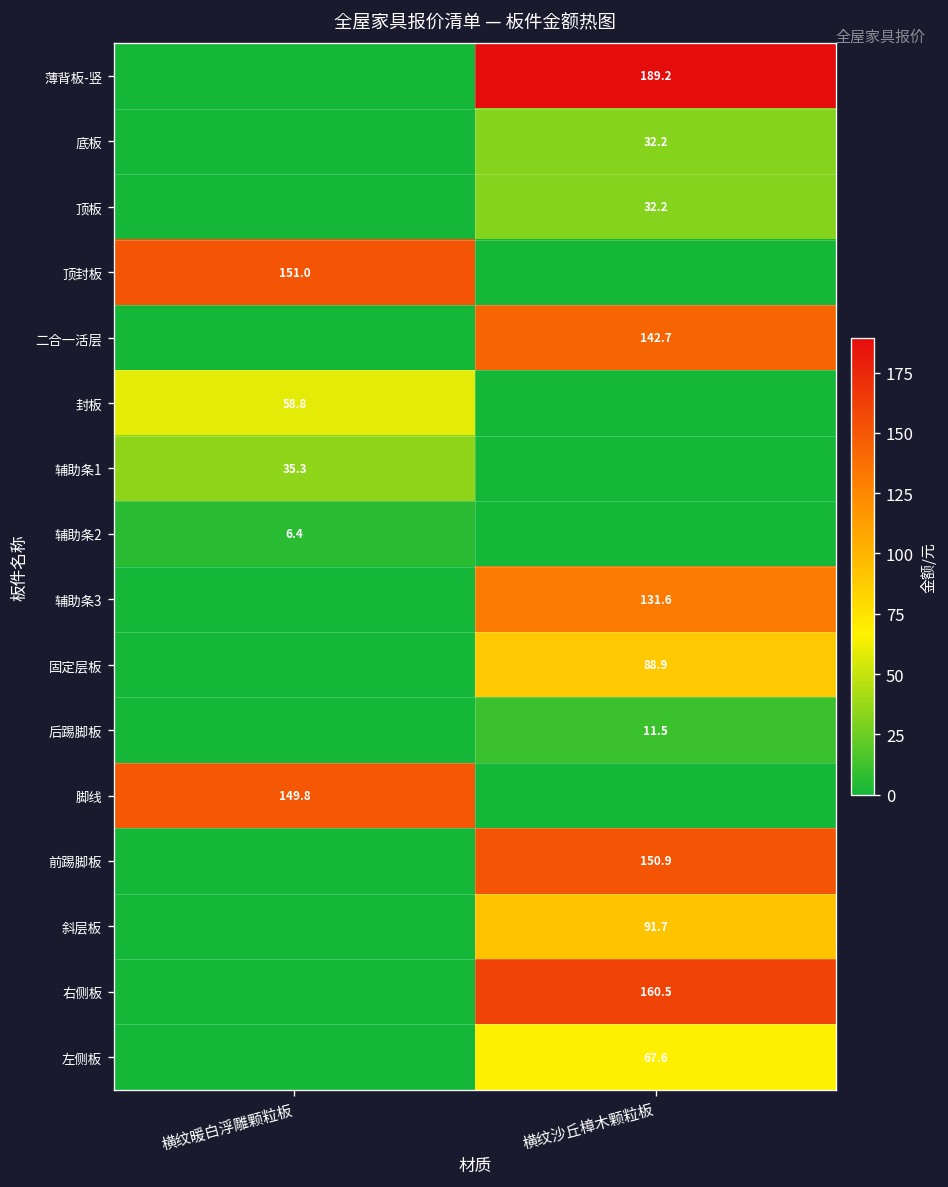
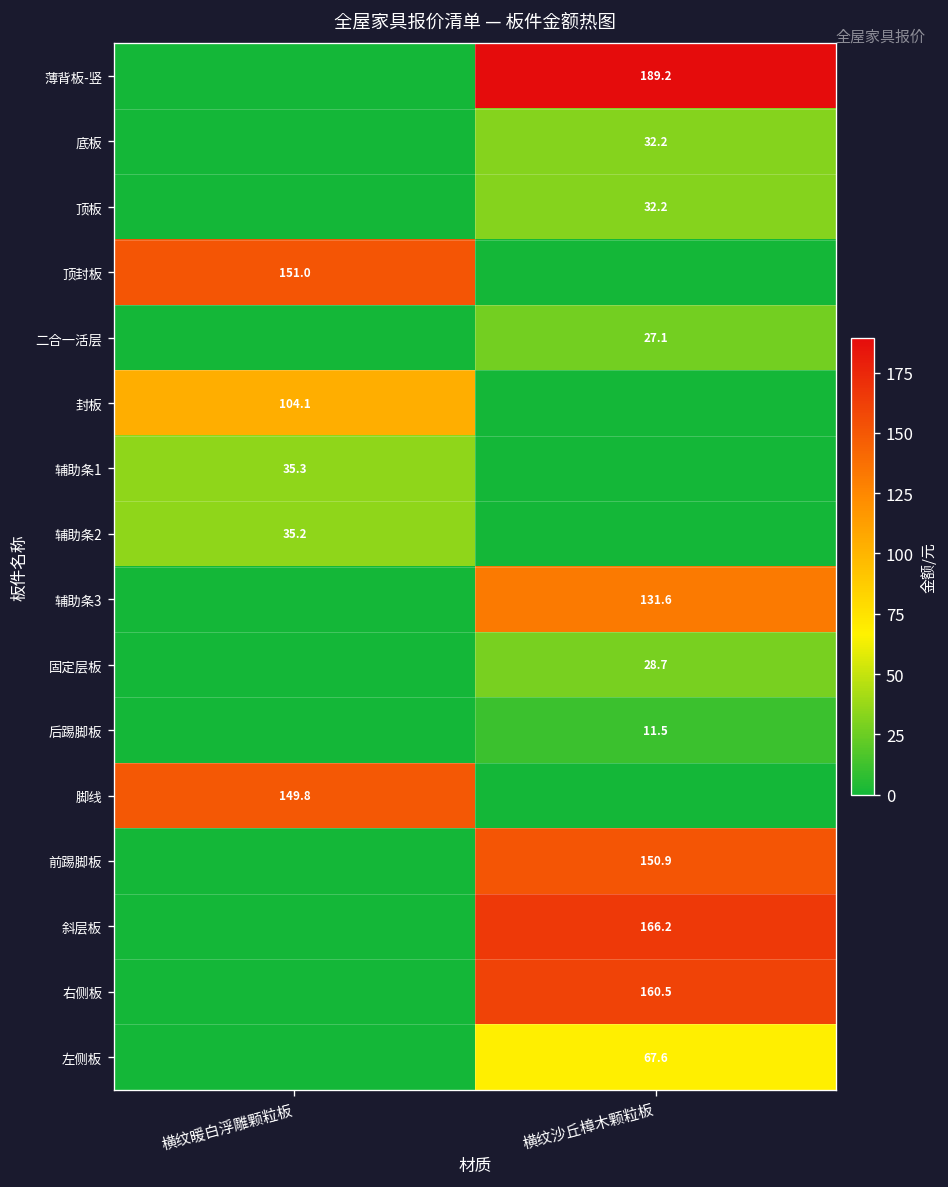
  {
    "薄背板-竖": {
      "横纹沙丘樟木颗粒板": 189.2
    },
    "底板": {
      "横纹沙丘樟木颗粒板": 32.2
    },
    "顶板": {
      "横纹沙丘樟木颗粒板": 32.2
    },
    "顶封板": {
      "横纹暖白浮雕颗粒板": 151.0
    },
    "二合一活层": {
-     "横纹沙丘樟木颗粒板": 142.7
+     "横纹沙丘樟木颗粒板": 27.1
    },
    "封板": {
-     "横纹暖白浮雕颗粒板": 58.8
+     "横纹暖白浮雕颗粒板": 104.1
    },
    "辅助条1": {
      "横纹暖白浮雕颗粒板": 35.3
    },
    "辅助条2": {
-     "横纹暖白浮雕颗粒板": 6.4
+     "横纹暖白浮雕颗粒板": 35.2
    },
    "辅助条3": {
      "横纹沙丘樟木颗粒板": 131.6
    },
    "固定层板": {
-     "横纹沙丘樟木颗粒板": 88.9
+     "横纹沙丘樟木颗粒板": 28.7
    },
    "后踢脚板": {
      "横纹沙丘樟木颗粒板": 11.5
    },
    "脚线": {
      "横纹暖白浮雕颗粒板": 149.8
    },
    "前踢脚板": {
      "横纹沙丘樟木颗粒板": 150.9
    },
    "斜层板": {
-     "横纹沙丘樟木颗粒板": 91.7
+     "横纹沙丘樟木颗粒板": 166.2
    },
    "右侧板": {
      "横纹沙丘樟木颗粒板": 160.5
    },
    "左侧板": {
      "横纹沙丘樟木颗粒板": 67.6
    }
  }
